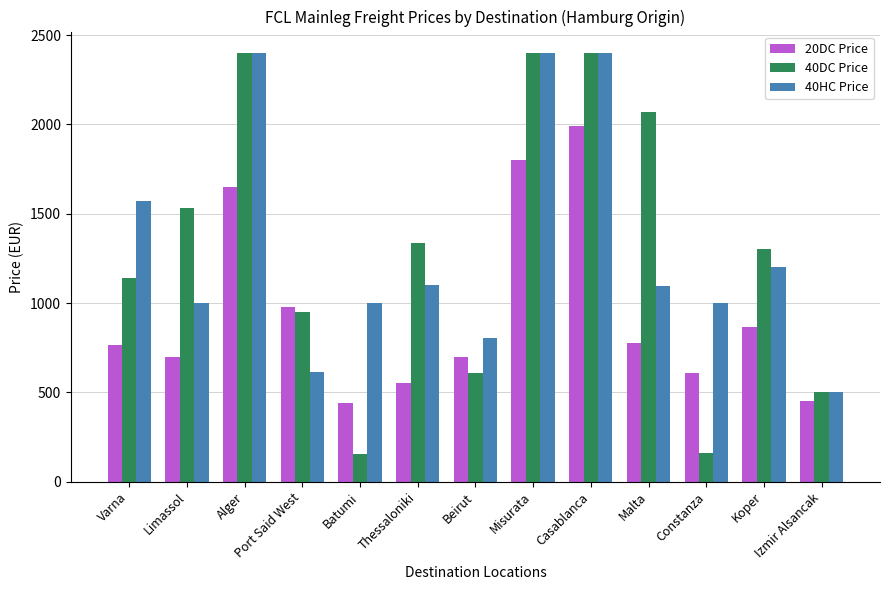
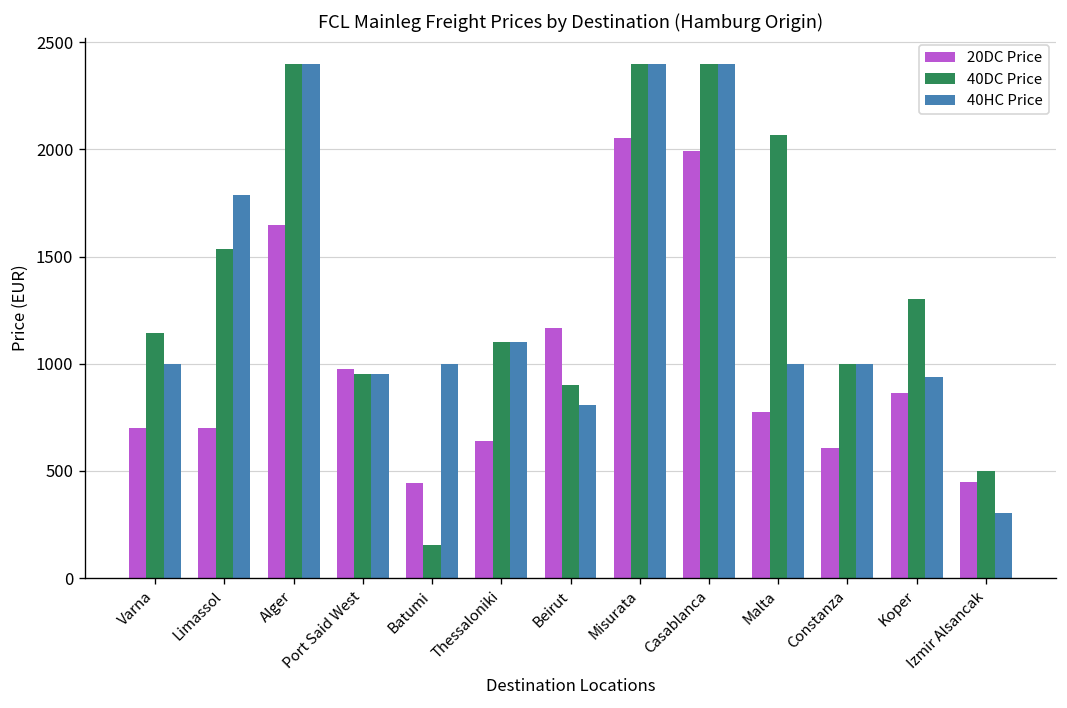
  {
    "20DC Price": {
-     "Varna": 770,
+     "Varna": 700,
      "Limassol": 700,
      "Alger": 1650,
      "Port Said West": 980,
      "Batumi": 440,
-     "Thessaloniki": 550,
-     "Beirut": 700,
-     "Misurata": 1800,
+     "Thessaloniki": 640,
+     "Beirut": 1170,
+     "Misurata": 2050,
      "Casablanca": 1990,
      "Malta": 770,
      "Constanza": 610,
      "Koper": 870,
      "Izmir Alsancak": 450
    },
    "40DC Price": {
      "Varna": 1140,
      "Limassol": 1530,
      "Alger": 2400,
      "Port Said West": 950,
      "Batumi": 150,
-     "Thessaloniki": 1340,
-     "Beirut": 610,
+     "Thessaloniki": 1100,
+     "Beirut": 900,
      "Misurata": 2400,
      "Casablanca": 2400,
      "Malta": 2070,
-     "Constanza": 160,
+     "Constanza": 1000,
      "Koper": 1300,
      "Izmir Alsancak": 500
    },
    "40HC Price": {
-     "Varna": 1570,
-     "Limassol": 1000,
+     "Varna": 1000,
+     "Limassol": 1790,
      "Alger": 2400,
-     "Port Said West": 620,
+     "Port Said West": 950,
      "Batumi": 1000,
      "Thessaloniki": 1100,
      "Beirut": 810,
      "Misurata": 2400,
      "Casablanca": 2400,
-     "Malta": 1090,
+     "Malta": 1000,
      "Constanza": 1000,
-     "Koper": 1200,
-     "Izmir Alsancak": 500
+     "Koper": 940,
+     "Izmir Alsancak": 300
    }
  }
